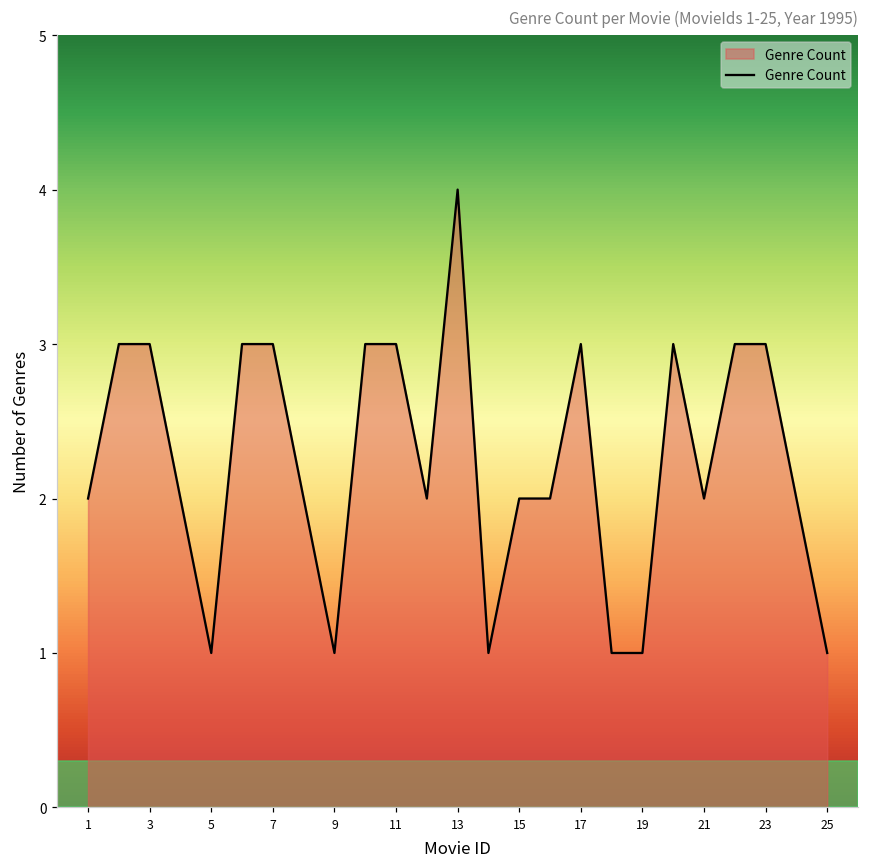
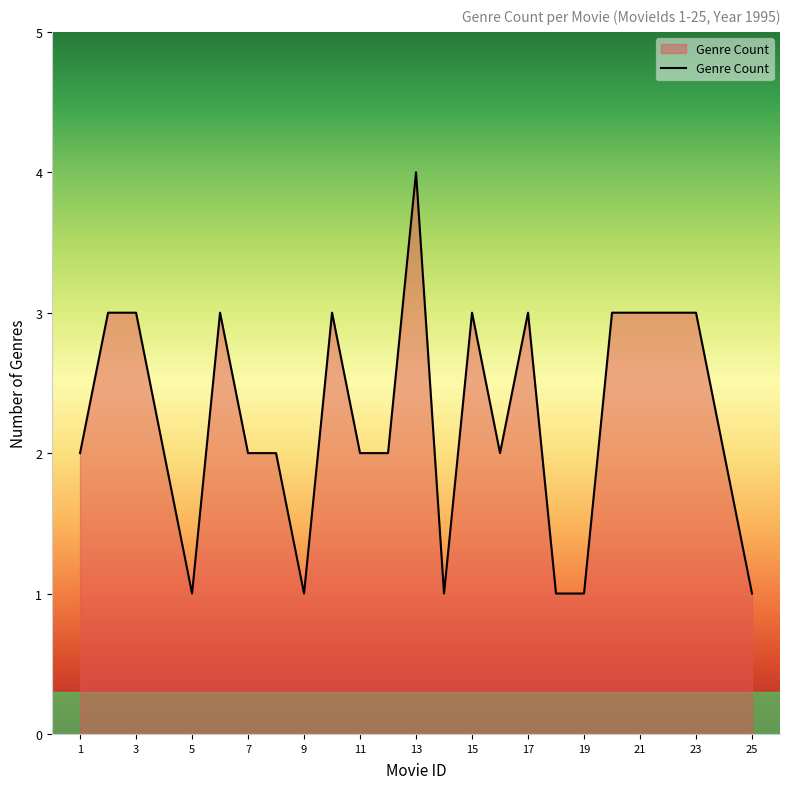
  {
    "1": 2,
    "3": 3,
    "5": 1,
-   "7": 3,
+   "7": 2,
    "9": 1,
-   "11": 3,
+   "11": 2,
    "13": 4,
-   "15": 2,
+   "15": 3,
    "17": 3,
    "19": 1,
-   "21": 2,
+   "21": 3,
    "23": 3,
    "25": 1
  }
